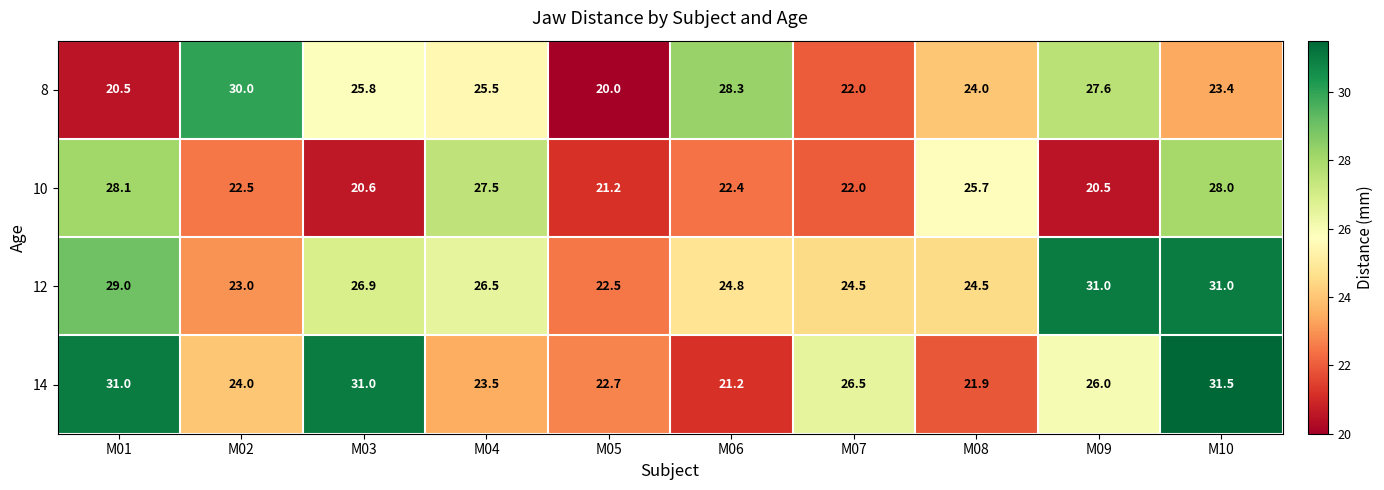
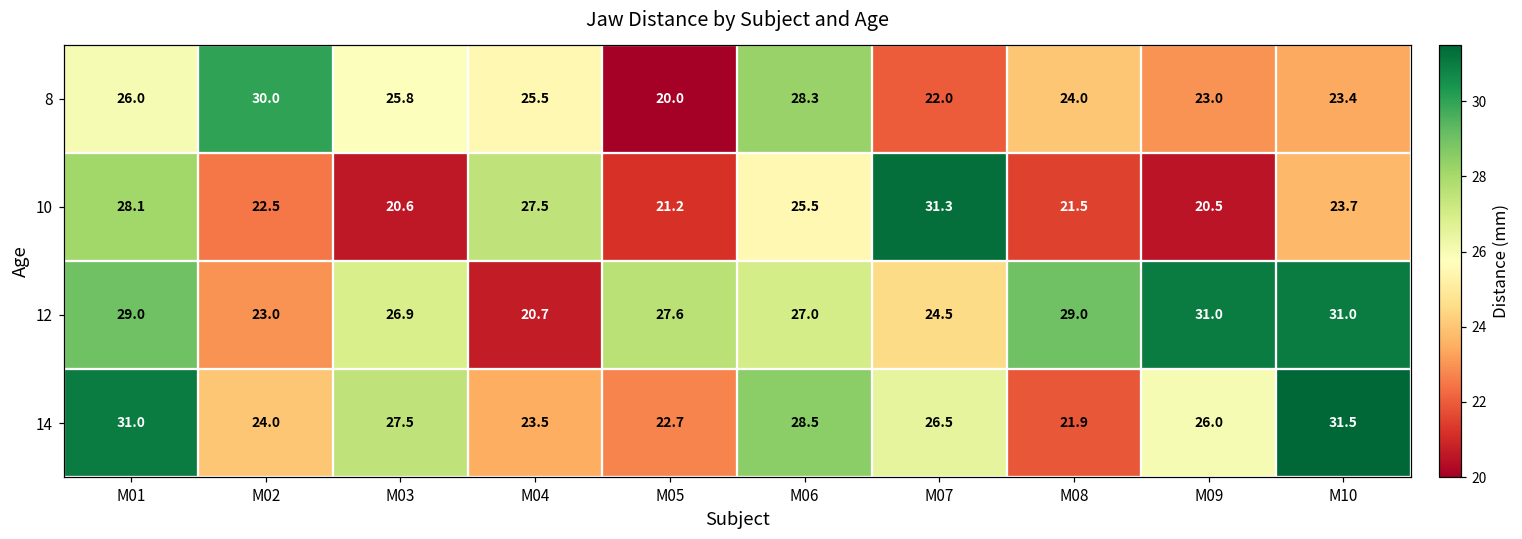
  {
    "8": {
-     "M01": 20.5,
+     "M01": 26.0,
      "M02": 30.0,
      "M03": 25.8,
      "M04": 25.5,
      "M05": 20.0,
      "M06": 28.3,
      "M07": 22.0,
      "M08": 24.0,
-     "M09": 27.6,
+     "M09": 23.0,
      "M10": 23.4
    },
    "10": {
      "M01": 28.1,
      "M02": 22.5,
      "M03": 20.6,
      "M04": 27.5,
      "M05": 21.2,
-     "M06": 22.4,
-     "M07": 22.0,
-     "M08": 25.7,
+     "M06": 25.5,
+     "M07": 31.3,
+     "M08": 21.5,
      "M09": 20.5,
-     "M10": 28.0
+     "M10": 23.7
    },
    "12": {
      "M01": 29.0,
      "M02": 23.0,
      "M03": 26.9,
-     "M04": 26.5,
-     "M05": 22.5,
-     "M06": 24.8,
+     "M04": 20.7,
+     "M05": 27.6,
+     "M06": 27.0,
      "M07": 24.5,
-     "M08": 24.5,
+     "M08": 29.0,
      "M09": 31.0,
      "M10": 31.0
    },
    "14": {
      "M01": 31.0,
      "M02": 24.0,
-     "M03": 31.0,
+     "M03": 27.5,
      "M04": 23.5,
      "M05": 22.7,
-     "M06": 21.2,
+     "M06": 28.5,
      "M07": 26.5,
      "M08": 21.9,
      "M09": 26.0,
      "M10": 31.5
    }
  }
